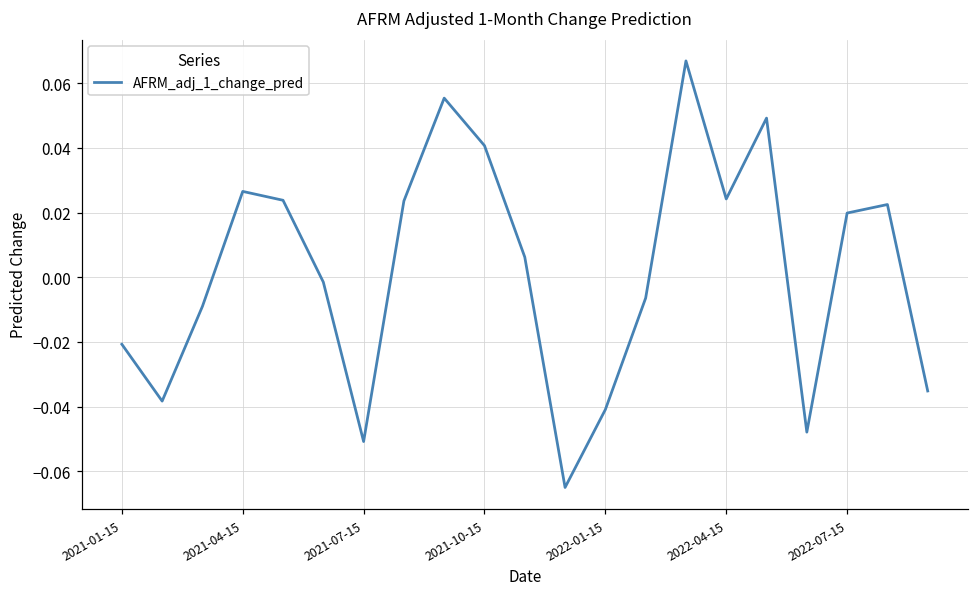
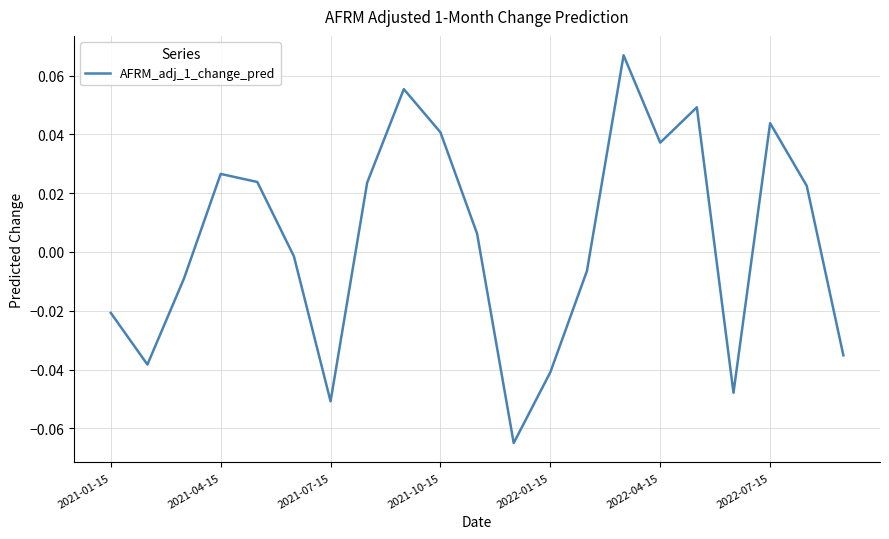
  {
    "2021-01-15": -0.021,
    "2021-04-15": 0.027,
    "2021-07-15": -0.051,
    "2021-10-15": 0.041,
    "2022-01-15": -0.041,
-   "2022-04-15": 0.024,
-   "2022-07-15": 0.020
+   "2022-04-15": 0.037,
+   "2022-07-15": 0.044
  }
